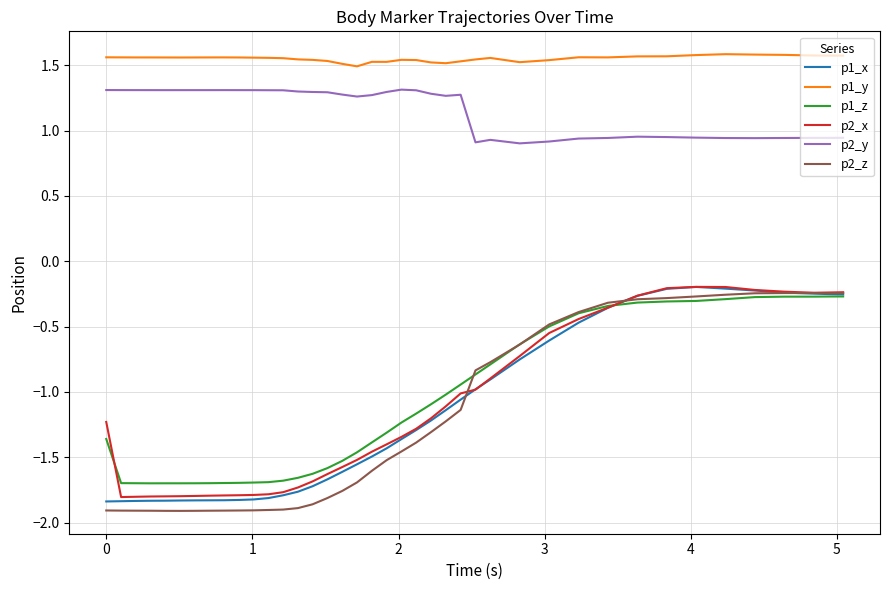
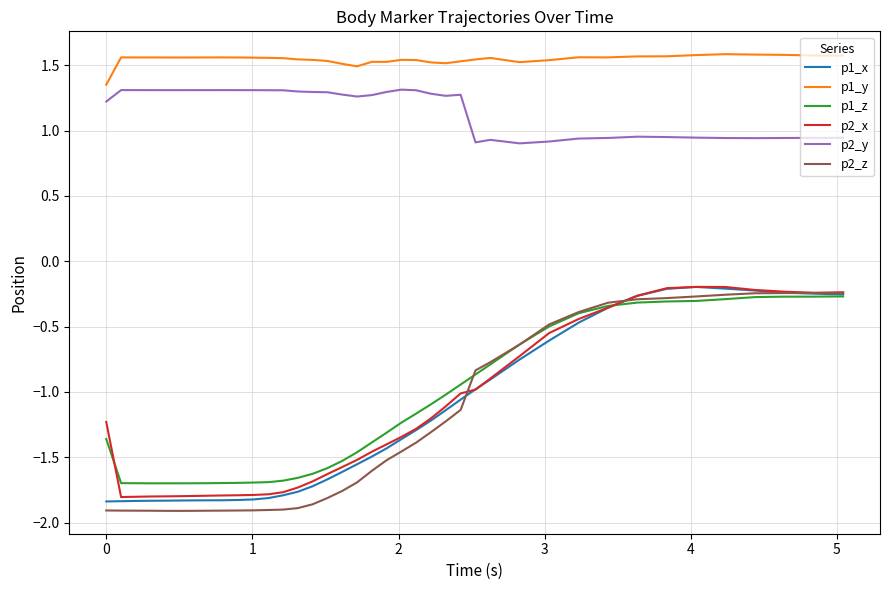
  {
    "p1_x": {
      "0": -1.84
    },
    "p1_y": {
-     "0": 1.56
+     "0": 1.35
    },
    "p1_z": {
      "0": -1.36
    },
    "p2_x": {
      "0": -1.23
    },
    "p2_y": {
-     "0": 1.31
+     "0": 1.22
    },
    "p2_z": {
      "0": -1.91
    }
  }
